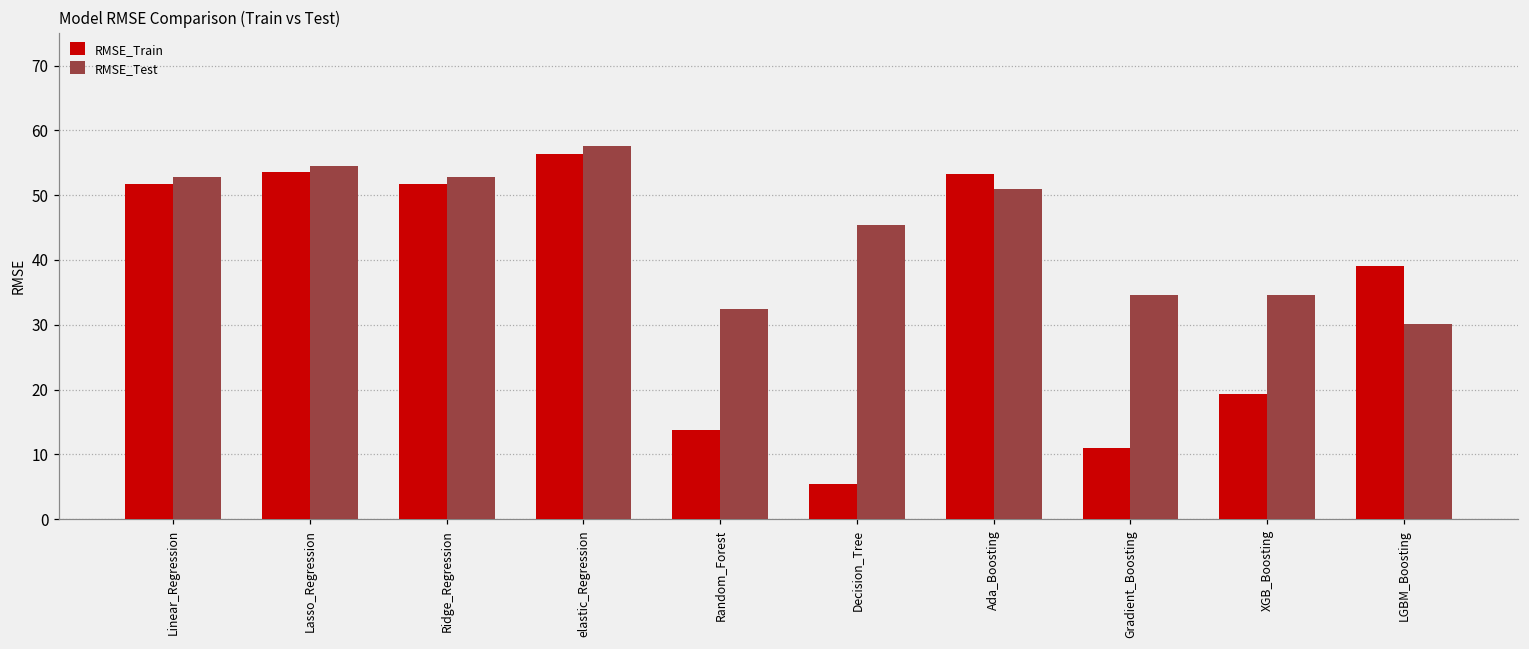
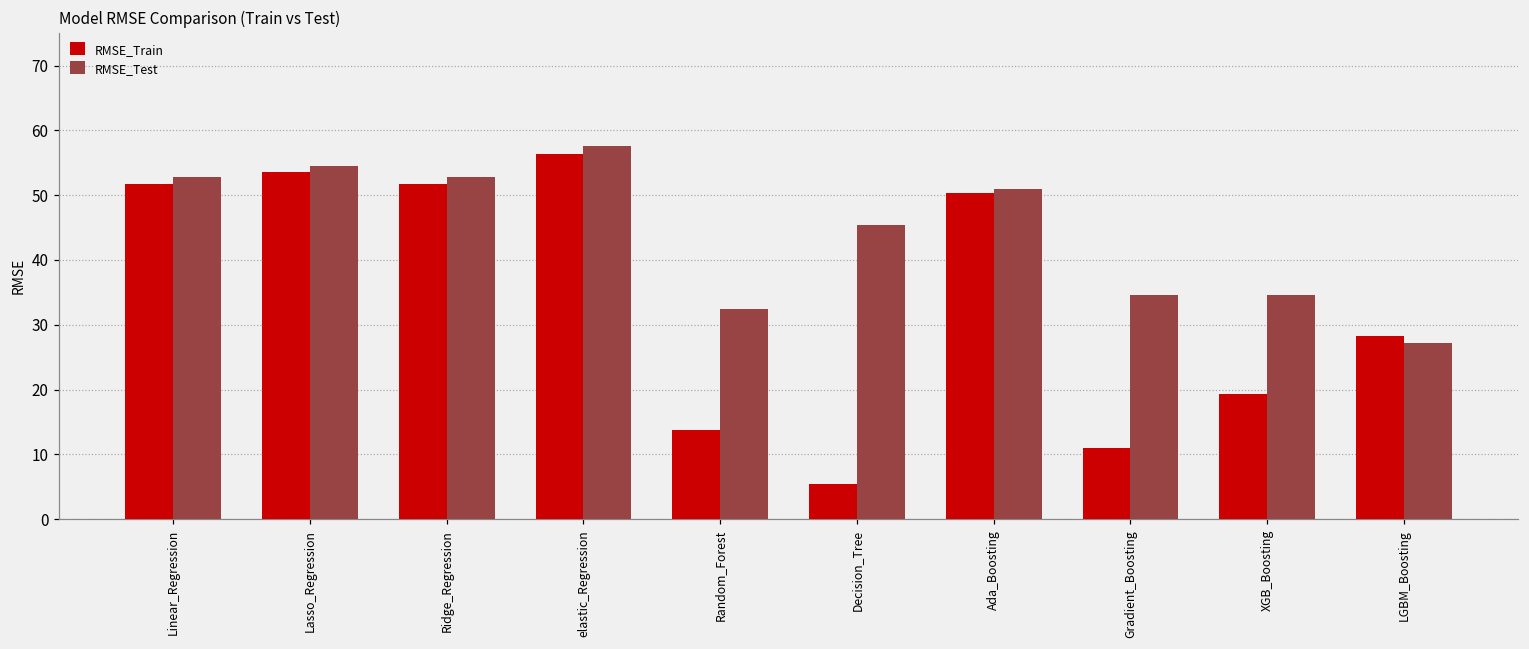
  {
    "RMSE_Train": {
      "Linear_Regression": 52,
      "Lasso_Regression": 54,
      "Ridge_Regression": 52,
      "elastic_Regression": 56,
      "Random_Forest": 14,
      "Decision_Tree": 5,
-     "Ada_Boosting": 53,
+     "Ada_Boosting": 50,
      "Gradient_Boosting": 11,
      "XGB_Boosting": 19,
-     "LGBM_Boosting": 39
+     "LGBM_Boosting": 28
    },
    "RMSE_Test": {
      "Linear_Regression": 53,
      "Lasso_Regression": 55,
      "Ridge_Regression": 53,
      "elastic_Regression": 58,
      "Random_Forest": 33,
      "Decision_Tree": 45,
      "Ada_Boosting": 51,
      "Gradient_Boosting": 35,
      "XGB_Boosting": 35,
-     "LGBM_Boosting": 30
+     "LGBM_Boosting": 27
    }
  }
